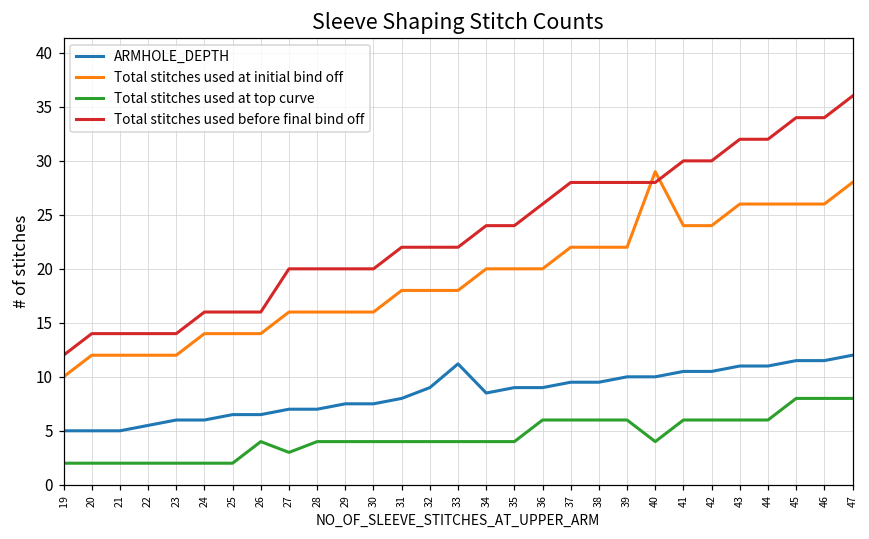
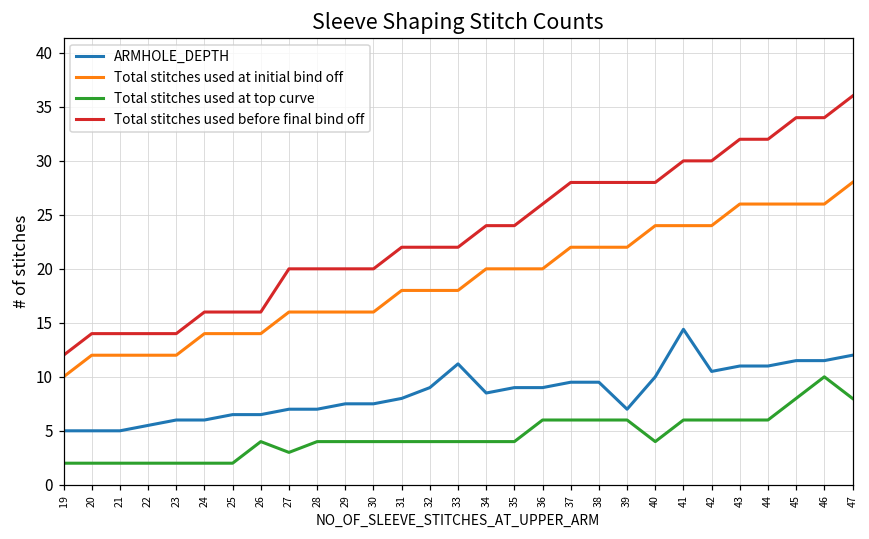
  {
    "ARMHOLE_DEPTH": {
      "19": 5,
      "20": 5,
      "21": 5,
      "22": 6,
      "23": 6,
      "24": 6,
      "25": 7,
      "26": 7,
      "27": 7,
      "28": 7,
      "29": 8,
      "30": 8,
      "31": 8,
      "32": 9,
      "33": 11,
      "34": 9,
      "35": 9,
      "36": 9,
      "37": 10,
      "38": 10,
-     "39": 10,
+     "39": 7,
      "40": 10,
-     "41": 11,
+     "41": 14,
      "42": 11,
      "43": 11,
      "44": 11,
      "45": 12,
      "46": 12,
      "47": 12
    },
    "Total stitches used at initial bind off": {
      "19": 10,
      "20": 12,
      "21": 12,
      "22": 12,
      "23": 12,
      "24": 14,
      "25": 14,
      "26": 14,
      "27": 16,
      "28": 16,
      "29": 16,
      "30": 16,
      "31": 18,
      "32": 18,
      "33": 18,
      "34": 20,
      "35": 20,
      "36": 20,
      "37": 22,
      "38": 22,
      "39": 22,
-     "40": 29,
+     "40": 24,
      "41": 24,
      "42": 24,
      "43": 26,
      "44": 26,
      "45": 26,
      "46": 26,
      "47": 28
    },
    "Total stitches used at top curve": {
      "19": 2,
      "20": 2,
      "21": 2,
      "22": 2,
      "23": 2,
      "24": 2,
      "25": 2,
      "26": 4,
      "27": 3,
      "28": 4,
      "29": 4,
      "30": 4,
      "31": 4,
      "32": 4,
      "33": 4,
      "34": 4,
      "35": 4,
      "36": 6,
      "37": 6,
      "38": 6,
      "39": 6,
      "40": 4,
      "41": 6,
      "42": 6,
      "43": 6,
      "44": 6,
      "45": 8,
-     "46": 8,
+     "46": 10,
      "47": 8
    },
    "Total stitches used before final bind off": {
      "19": 12,
      "20": 14,
      "21": 14,
      "22": 14,
      "23": 14,
      "24": 16,
      "25": 16,
      "26": 16,
      "27": 20,
      "28": 20,
      "29": 20,
      "30": 20,
      "31": 22,
      "32": 22,
      "33": 22,
      "34": 24,
      "35": 24,
      "36": 26,
      "37": 28,
      "38": 28,
      "39": 28,
      "40": 28,
      "41": 30,
      "42": 30,
      "43": 32,
      "44": 32,
      "45": 34,
      "46": 34,
      "47": 36
    }
  }
